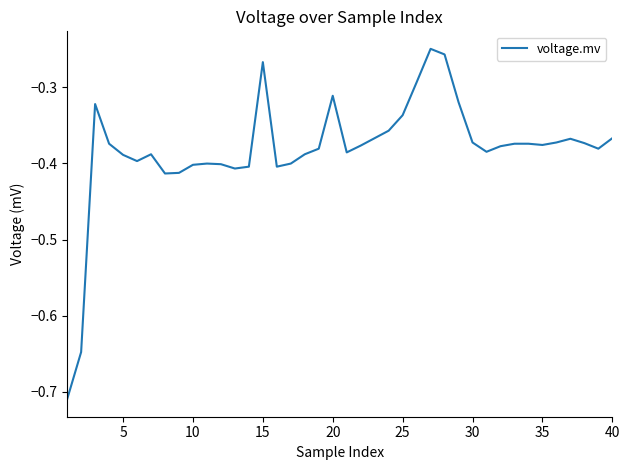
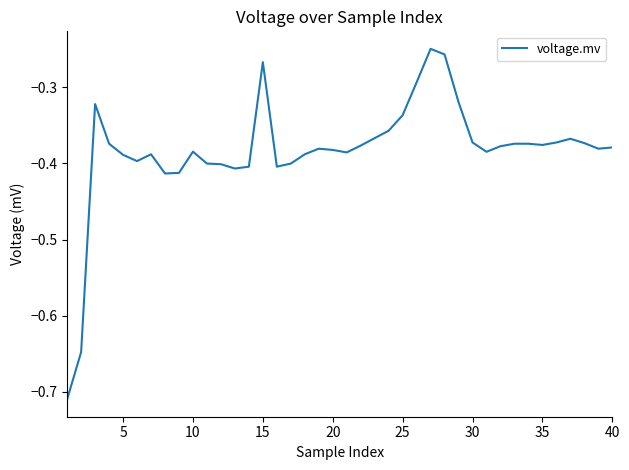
  {
    "5": -0.39,
-   "10": -0.40,
+   "10": -0.38,
    "15": -0.27,
-   "20": -0.31,
+   "20": -0.38,
    "25": -0.34,
    "30": -0.37,
    "35": -0.38,
-   "40": -0.37
+   "40": -0.38
  }
